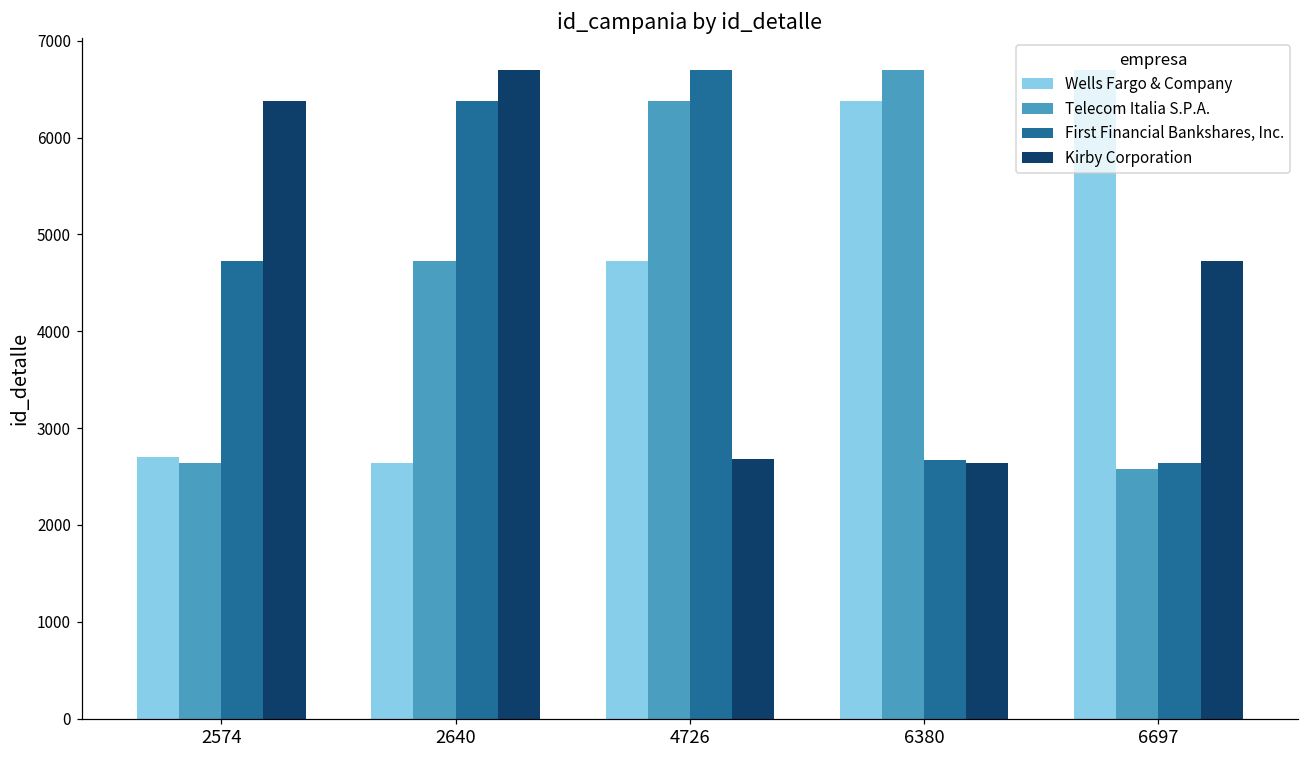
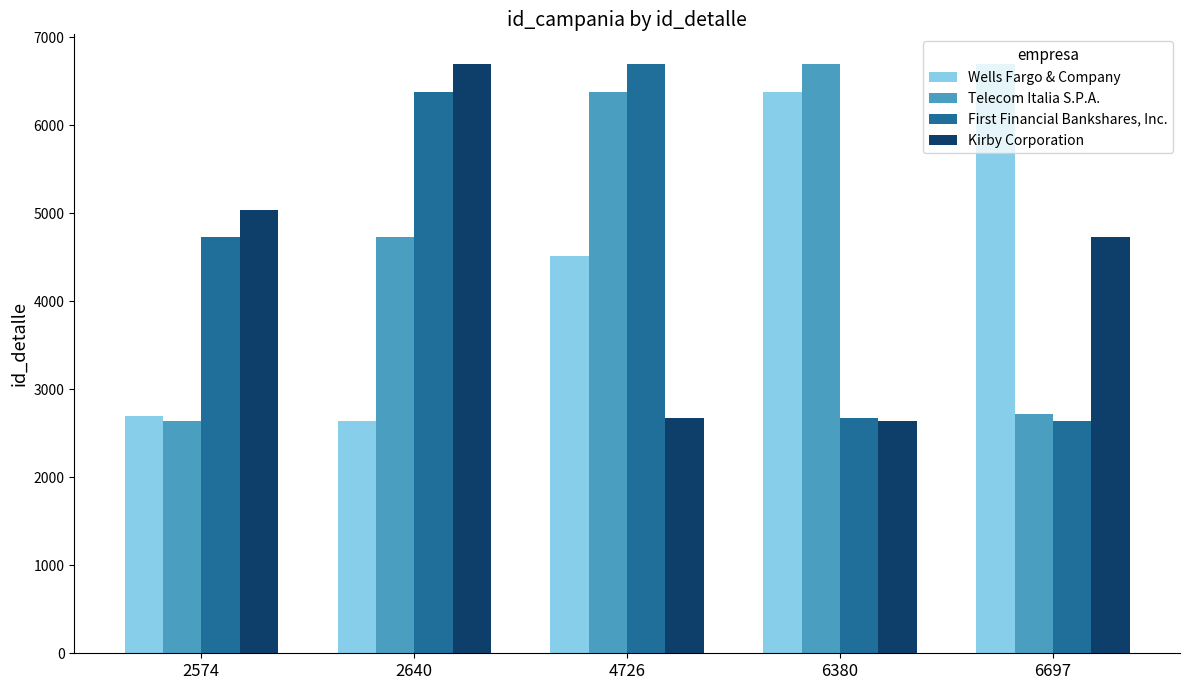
  {
    "Wells Fargo & Company": {
      "2574": 2700,
      "2640": 2600,
-     "4726": 4700,
+     "4726": 4500,
      "6380": 6400
    },
    "Telecom Italia S.P.A.": {
      "2574": 2600,
      "2640": 4700,
      "4726": 6400,
      "6380": 6700,
-     "6697": 2600
+     "6697": 2700
    },
    "First Financial Bankshares, Inc.": {
      "2574": 4700,
      "2640": 6400,
      "4726": 6700,
      "6380": 2700,
      "6697": 2600
    },
    "Kirby Corporation": {
-     "2574": 6400,
+     "2574": 5000,
      "2640": 6700,
      "4726": 2700,
      "6380": 2600,
      "6697": 4700
    }
  }
